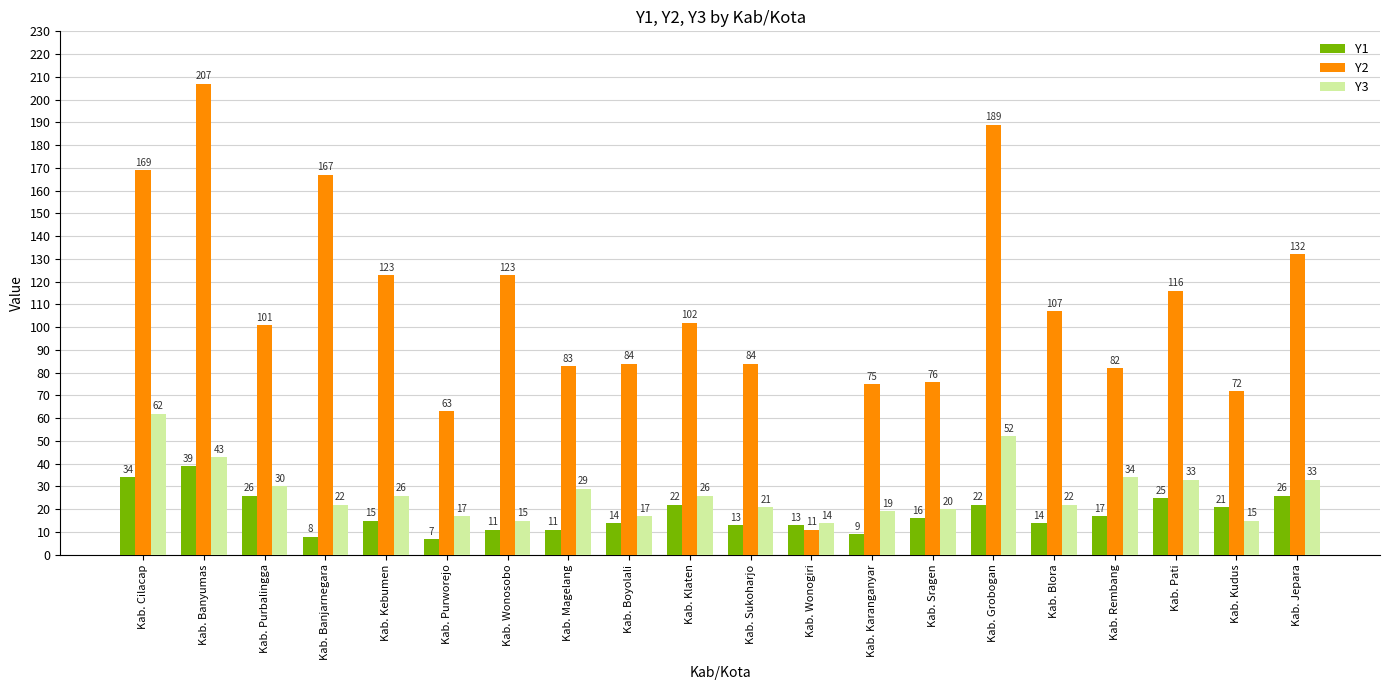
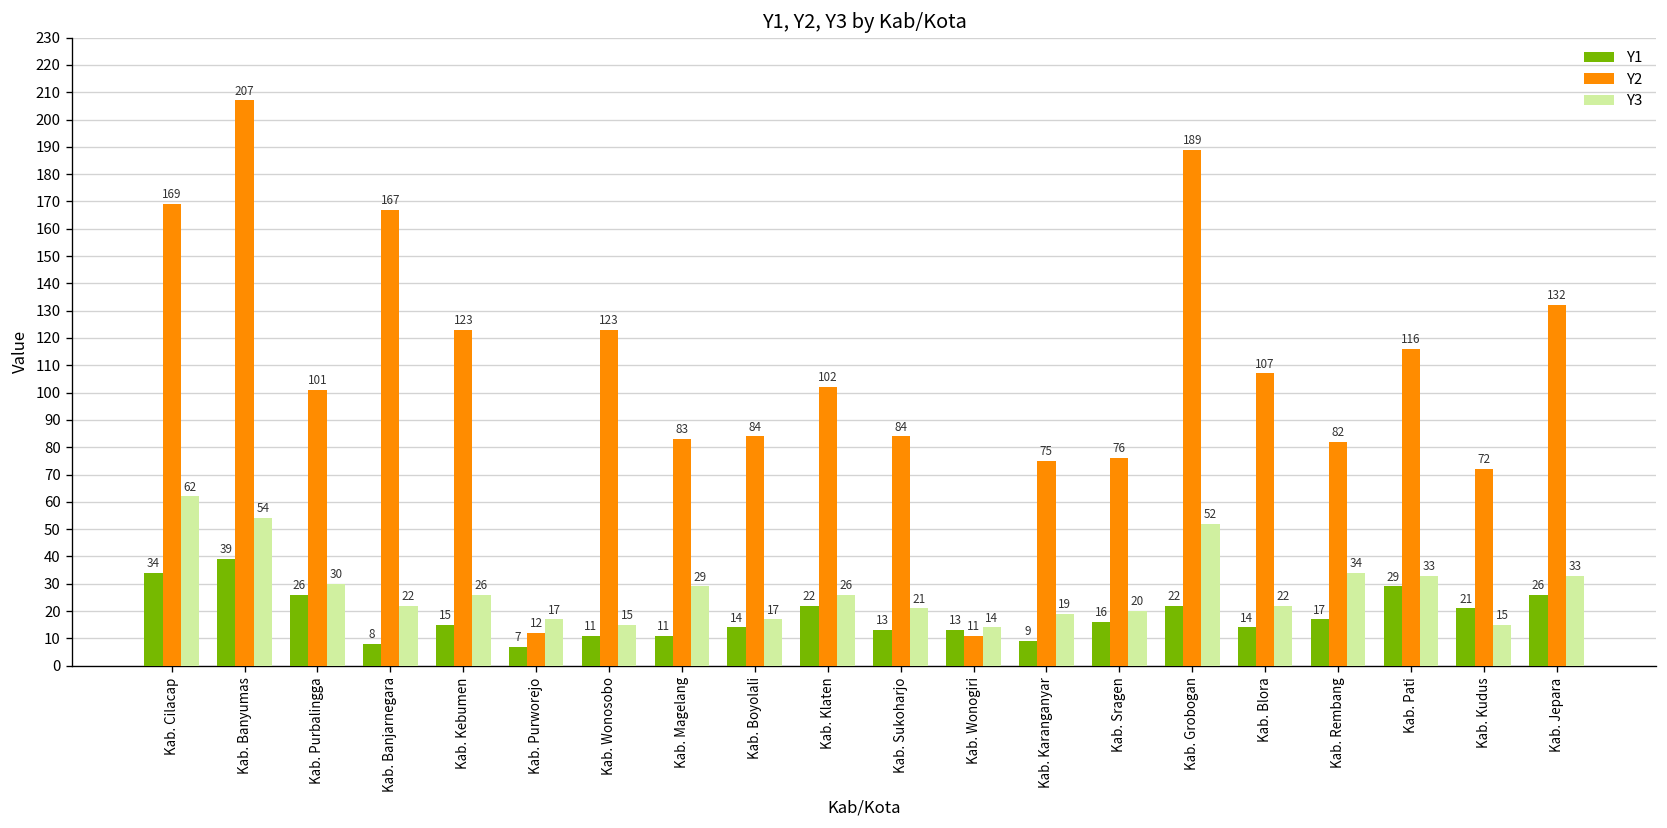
  {
    "Y1": {
      "Kab. Cilacap": 34,
      "Kab. Banyumas": 39,
      "Kab. Purbalingga": 26,
      "Kab. Banjarnegara": 8,
      "Kab. Kebumen": 15,
      "Kab. Purworejo": 7,
      "Kab. Wonosobo": 11,
      "Kab. Magelang": 11,
      "Kab. Boyolali": 14,
      "Kab. Klaten": 22,
      "Kab. Sukoharjo": 13,
      "Kab. Wonogiri": 13,
      "Kab. Karanganyar": 9,
      "Kab. Sragen": 16,
      "Kab. Grobogan": 22,
      "Kab. Blora": 14,
      "Kab. Rembang": 17,
-     "Kab. Pati": 25,
+     "Kab. Pati": 29,
      "Kab. Kudus": 21,
      "Kab. Jepara": 26
    },
    "Y2": {
      "Kab. Cilacap": 169,
      "Kab. Banyumas": 207,
      "Kab. Purbalingga": 101,
      "Kab. Banjarnegara": 167,
      "Kab. Kebumen": 123,
-     "Kab. Purworejo": 63,
+     "Kab. Purworejo": 12,
      "Kab. Wonosobo": 123,
      "Kab. Magelang": 83,
      "Kab. Boyolali": 84,
      "Kab. Klaten": 102,
      "Kab. Sukoharjo": 84,
      "Kab. Wonogiri": 11,
      "Kab. Karanganyar": 75,
      "Kab. Sragen": 76,
      "Kab. Grobogan": 189,
      "Kab. Blora": 107,
      "Kab. Rembang": 82,
      "Kab. Pati": 116,
      "Kab. Kudus": 72,
      "Kab. Jepara": 132
    },
    "Y3": {
      "Kab. Cilacap": 62,
-     "Kab. Banyumas": 43,
+     "Kab. Banyumas": 54,
      "Kab. Purbalingga": 30,
      "Kab. Banjarnegara": 22,
      "Kab. Kebumen": 26,
      "Kab. Purworejo": 17,
      "Kab. Wonosobo": 15,
      "Kab. Magelang": 29,
      "Kab. Boyolali": 17,
      "Kab. Klaten": 26,
      "Kab. Sukoharjo": 21,
      "Kab. Wonogiri": 14,
      "Kab. Karanganyar": 19,
      "Kab. Sragen": 20,
      "Kab. Grobogan": 52,
      "Kab. Blora": 22,
      "Kab. Rembang": 34,
      "Kab. Pati": 33,
      "Kab. Kudus": 15,
      "Kab. Jepara": 33
    }
  }
